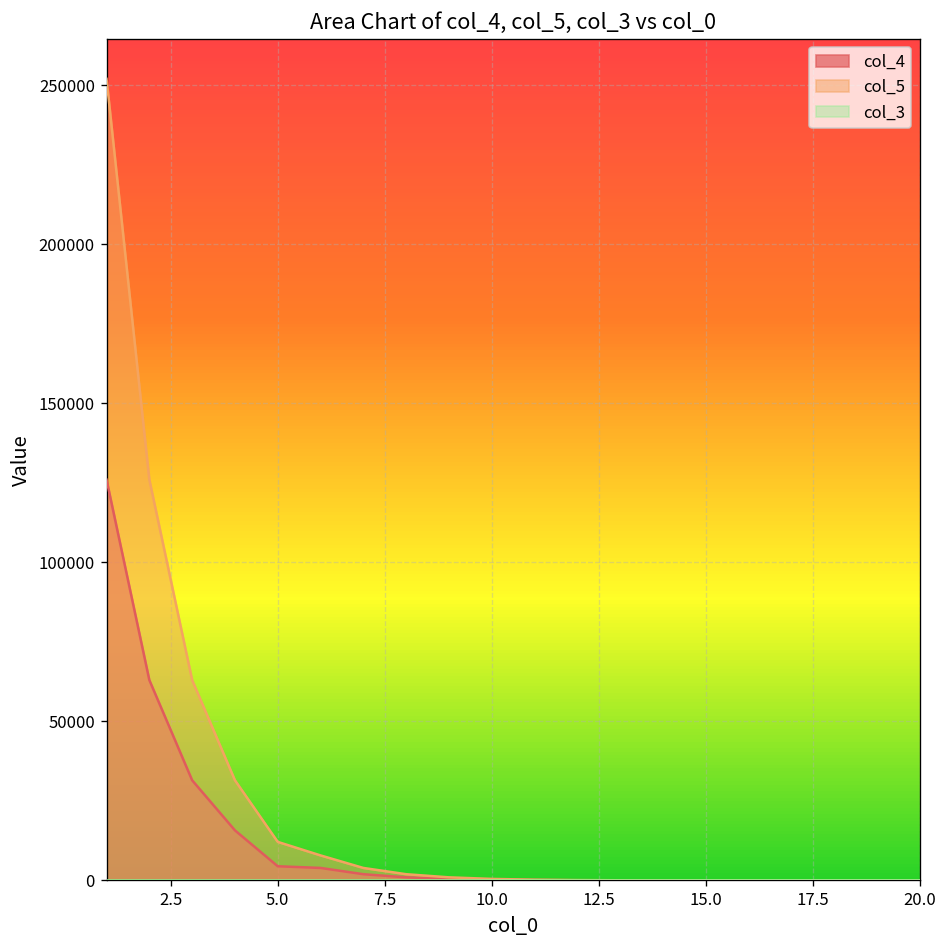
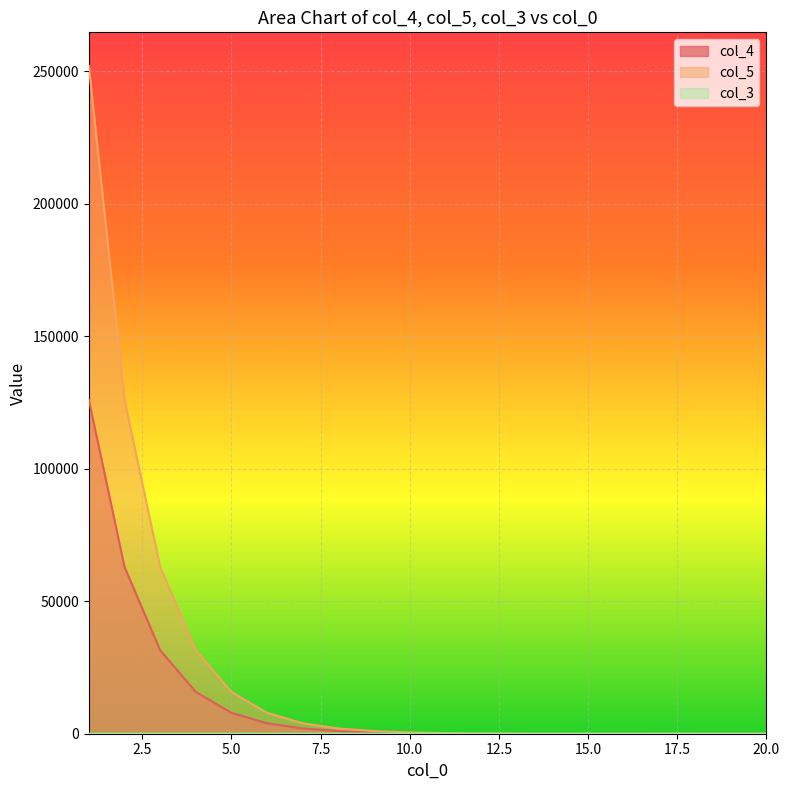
  {
    "col_4": {
-     "5.0": 4000
+     "5.0": 8000
    },
    "col_5": {
-     "5.0": 12000
+     "5.0": 16000
    },
    "col_3": {
      "5.0": 0
    }
  }
